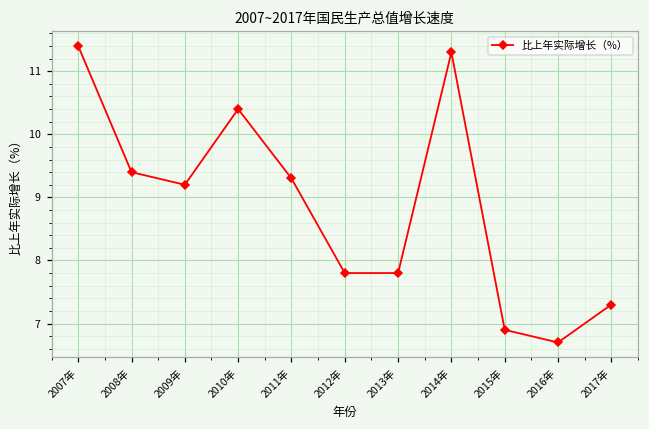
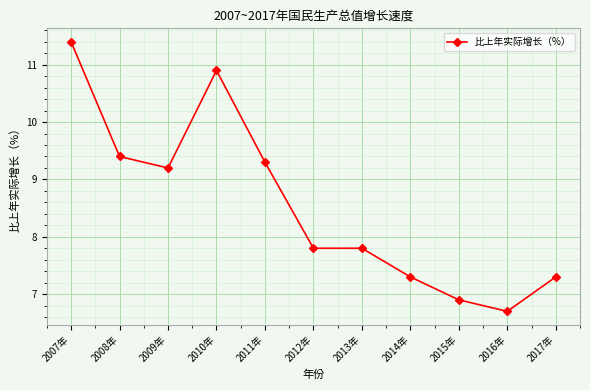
  {
    "2007年": 11.4,
    "2008年": 9.4,
    "2009年": 9.2,
-   "2010年": 10.4,
+   "2010年": 10.9,
    "2011年": 9.3,
    "2012年": 7.8,
    "2013年": 7.8,
-   "2014年": 11.3,
+   "2014年": 7.3,
    "2015年": 6.9,
    "2016年": 6.7,
    "2017年": 7.3
  }
